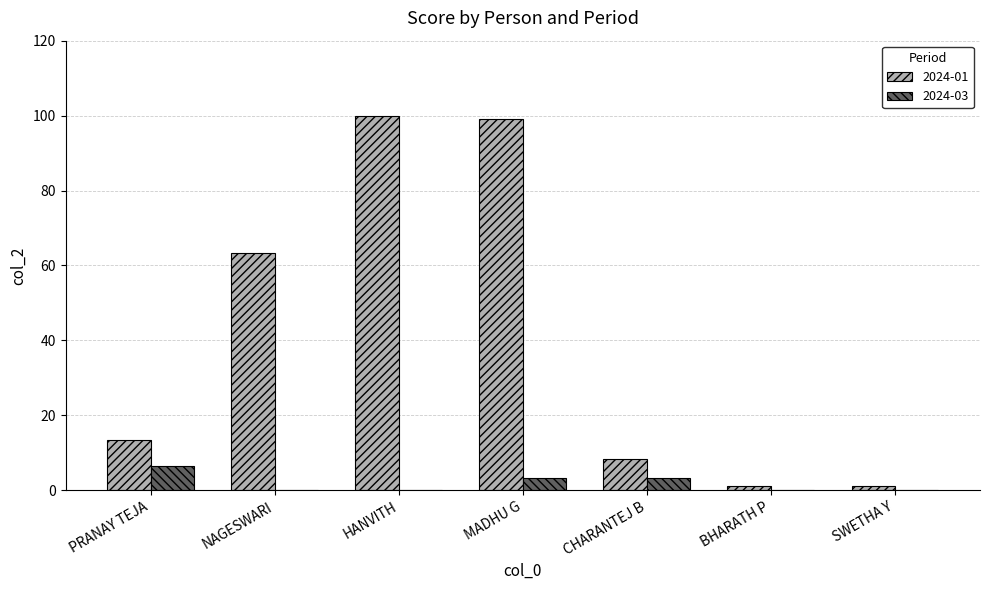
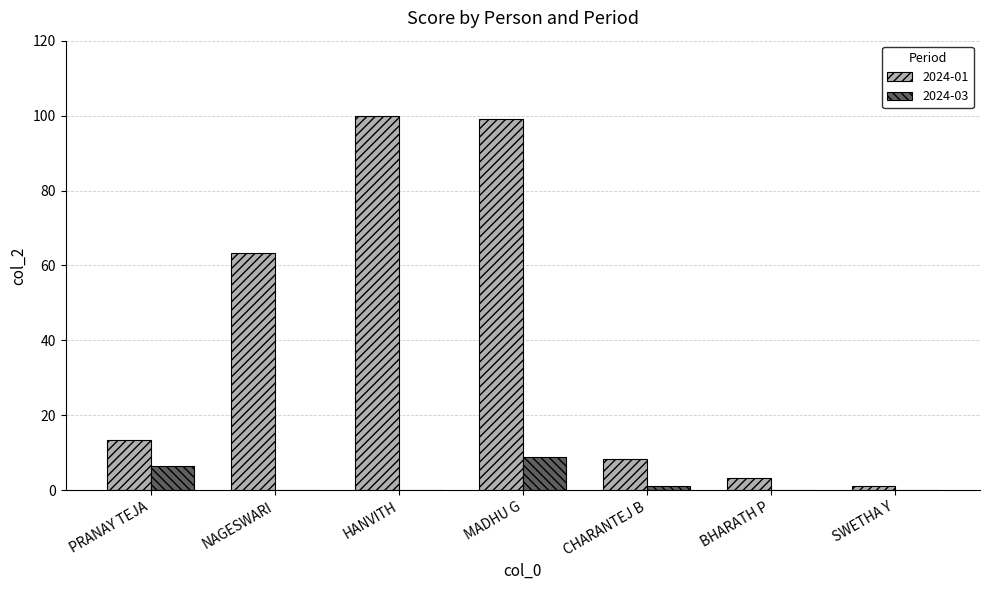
  {
    "2024-01": {
      "PRANAY TEJA": 13,
      "NAGESWARI": 63,
      "HANVITH": 100,
      "MADHU G": 99,
      "CHARANTEJ B": 8,
-     "BHARATH P": 1,
+     "BHARATH P": 3,
      "SWETHA Y": 1
    },
    "2024-03": {
      "PRANAY TEJA": 7,
      "NAGESWARI": 0,
      "HANVITH": 0,
-     "MADHU G": 3,
-     "CHARANTEJ B": 3,
+     "MADHU G": 9,
+     "CHARANTEJ B": 1,
      "BHARATH P": 0,
      "SWETHA Y": 0
    }
  }
